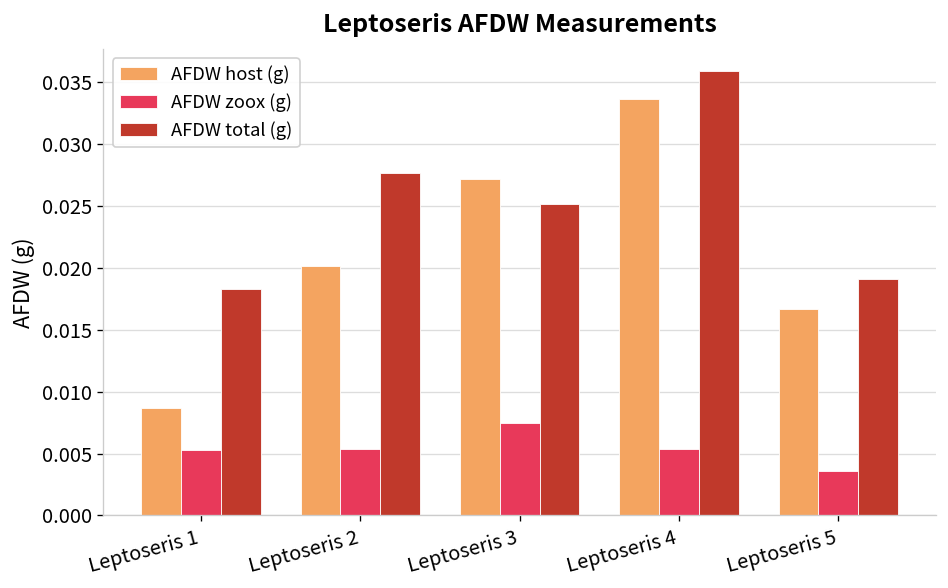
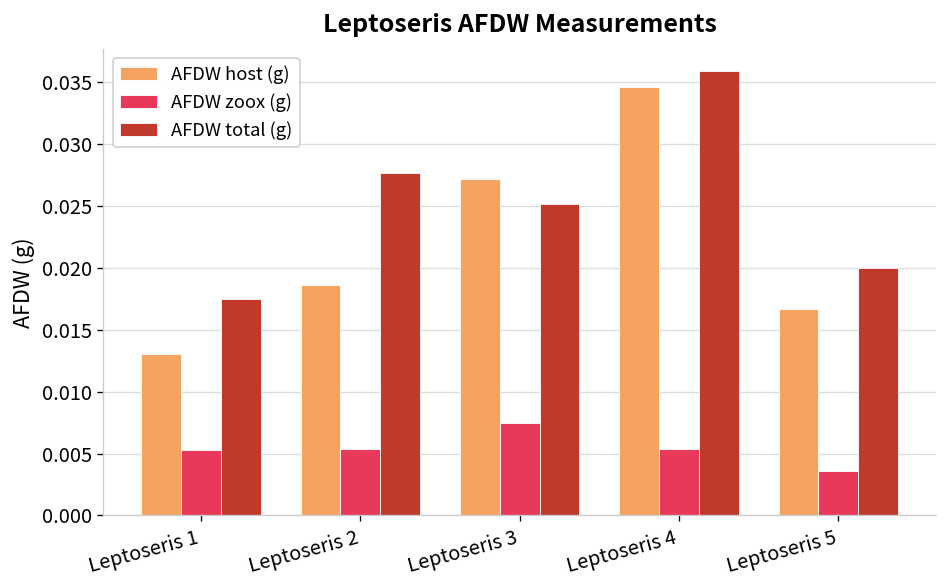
  {
    "AFDW host (g)": {
-     "Leptoseris 1": 0.0087,
-     "Leptoseris 2": 0.0202,
+     "Leptoseris 1": 0.0130,
+     "Leptoseris 2": 0.0186,
      "Leptoseris 3": 0.0271,
-     "Leptoseris 4": 0.0336,
+     "Leptoseris 4": 0.0346,
      "Leptoseris 5": 0.0166
    },
    "AFDW zoox (g)": {
      "Leptoseris 1": 0.0052,
      "Leptoseris 2": 0.0054,
      "Leptoseris 3": 0.0075,
      "Leptoseris 4": 0.0053,
      "Leptoseris 5": 0.0036
    },
    "AFDW total (g)": {
-     "Leptoseris 1": 0.0183,
+     "Leptoseris 1": 0.0175,
      "Leptoseris 2": 0.0277,
      "Leptoseris 3": 0.0251,
      "Leptoseris 4": 0.0359,
-     "Leptoseris 5": 0.0191
+     "Leptoseris 5": 0.0199
    }
  }
